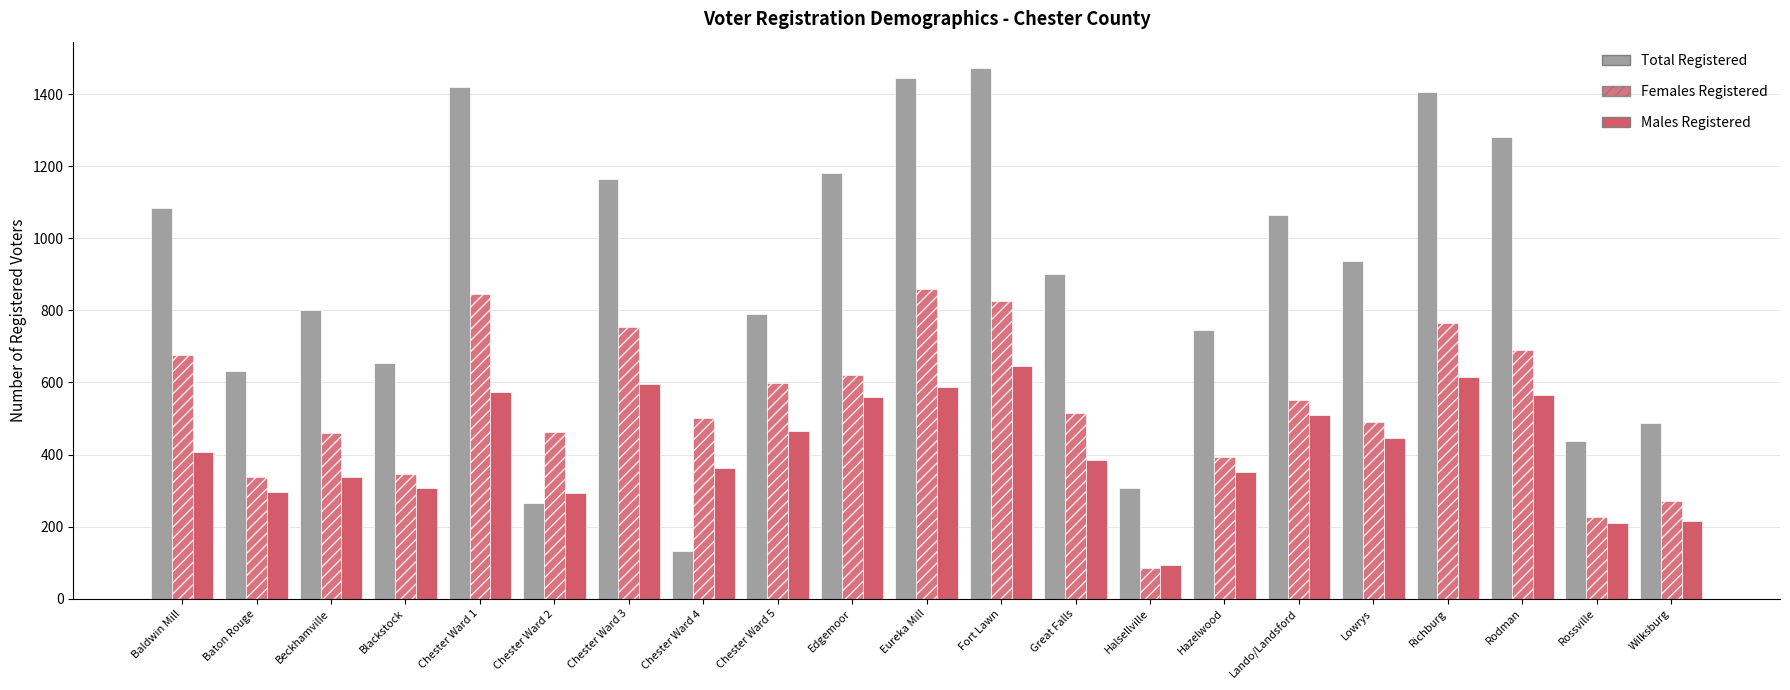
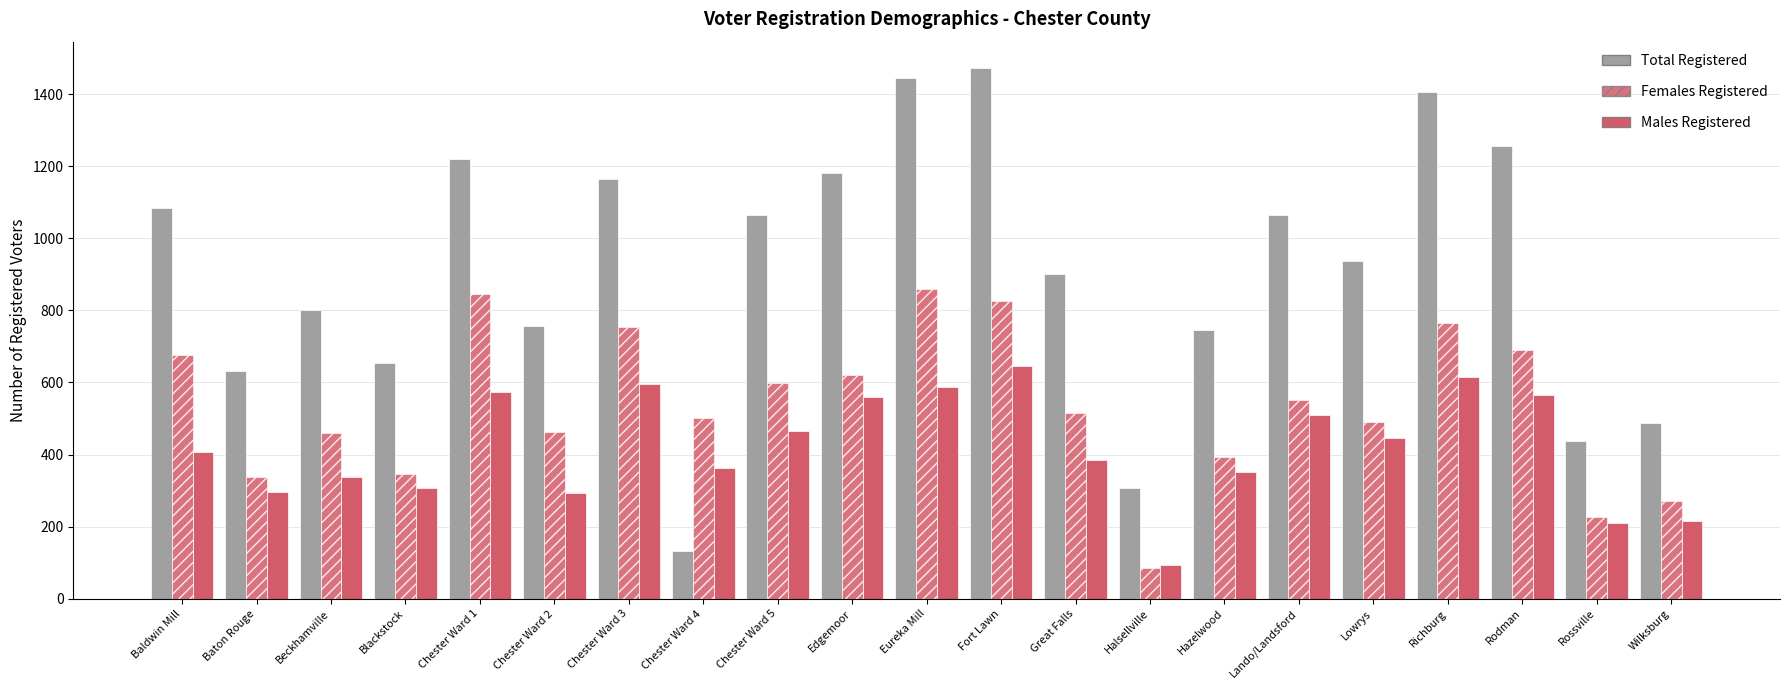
  {
    "Total Registered": {
      "Baldwin Mill": 1080,
      "Baton Rouge": 630,
      "Beckhamville": 800,
      "Blackstock": 650,
-     "Chester Ward 1": 1420,
-     "Chester Ward 2": 270,
+     "Chester Ward 1": 1220,
+     "Chester Ward 2": 760,
      "Chester Ward 3": 1160,
      "Chester Ward 4": 130,
-     "Chester Ward 5": 790,
+     "Chester Ward 5": 1060,
      "Edgemoor": 1180,
      "Eureka Mill": 1450,
      "Fort Lawn": 1470,
      "Great Falls": 900,
      "Halsellville": 310,
      "Hazelwood": 750,
      "Lando/Landsford": 1060,
      "Lowrys": 940,
      "Richburg": 1410,
-     "Rodman": 1280,
+     "Rodman": 1260,
      "Rossville": 440,
      "Wilksburg": 490
    }
  }
